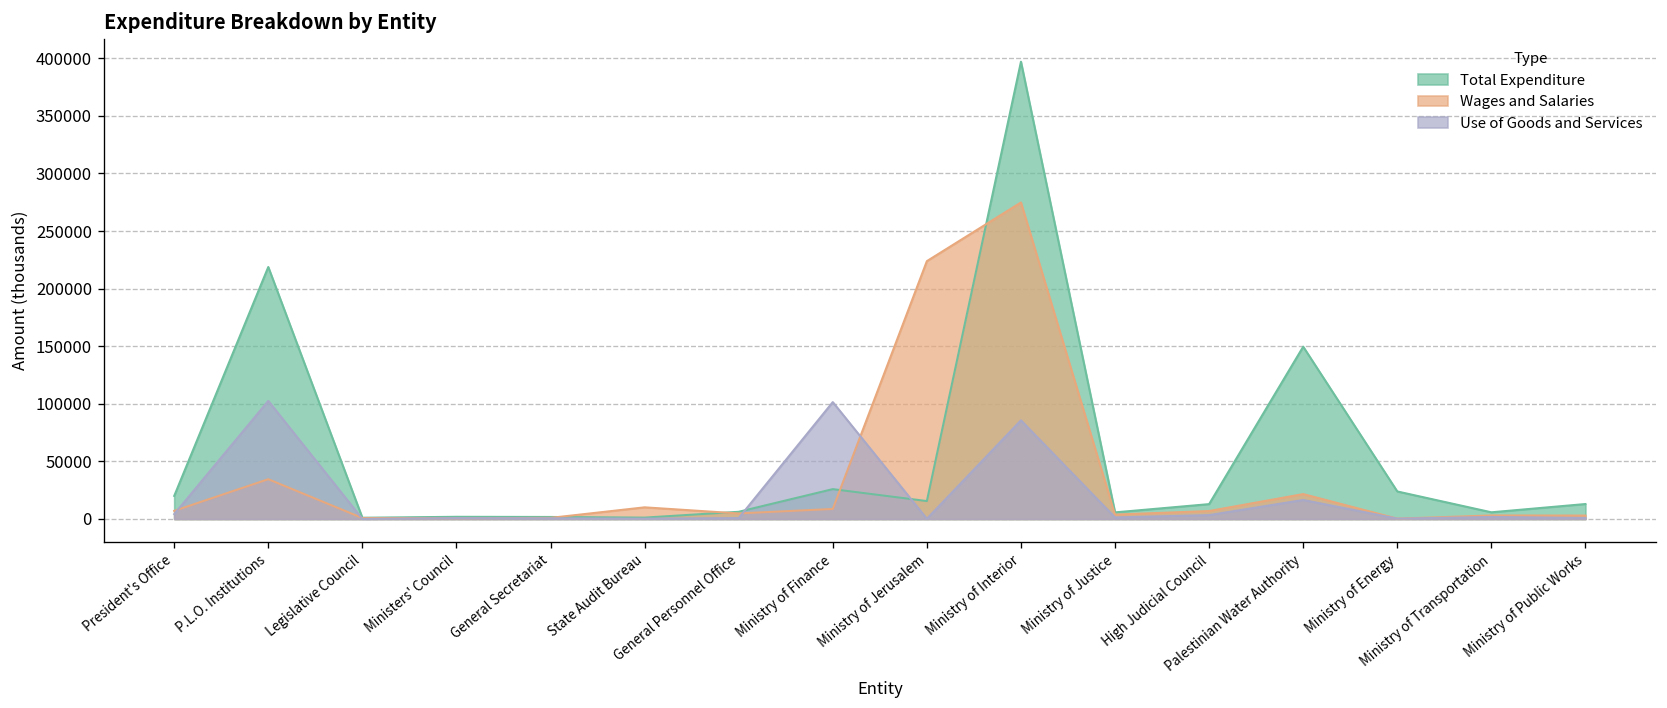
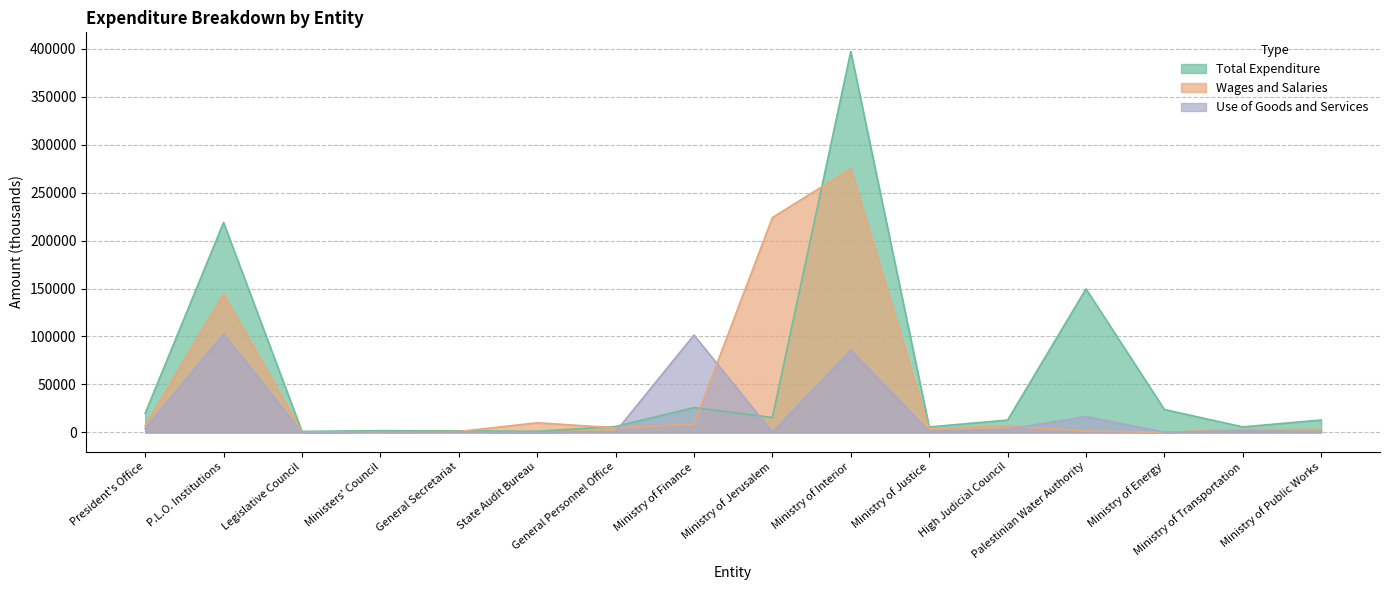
  {
    "Total Expenditure": {
      "President's Office": 20000,
      "P.L.O. Institutions": 220000,
      "Ministry of Finance": 30000,
      "Ministry of Jerusalem": 20000,
      "Ministry of Interior": 400000,
      "High Judicial Council": 10000,
      "Palestinian Water Authority": 150000,
      "Ministry of Energy": 20000,
      "Ministry of Transportation": 10000,
      "Ministry of Public Works": 10000
    },
    "Wages and Salaries": {
      "President's Office": 10000,
-     "P.L.O. Institutions": 30000,
+     "P.L.O. Institutions": 140000,
      "State Audit Bureau": 10000,
      "Ministry of Finance": 10000,
      "Ministry of Jerusalem": 220000,
      "Ministry of Interior": 270000,
      "High Judicial Council": 10000,
-     "Palestinian Water Authority": 20000
+     "Palestinian Water Authority": 0
    },
    "Use of Goods and Services": {
      "President's Office": 0,
      "P.L.O. Institutions": 100000,
      "General Personnel Office": 0,
      "Ministry of Finance": 100000,
      "Ministry of Jerusalem": 0,
      "Ministry of Interior": 90000,
      "High Judicial Council": 0,
      "Palestinian Water Authority": 20000
    }
  }
